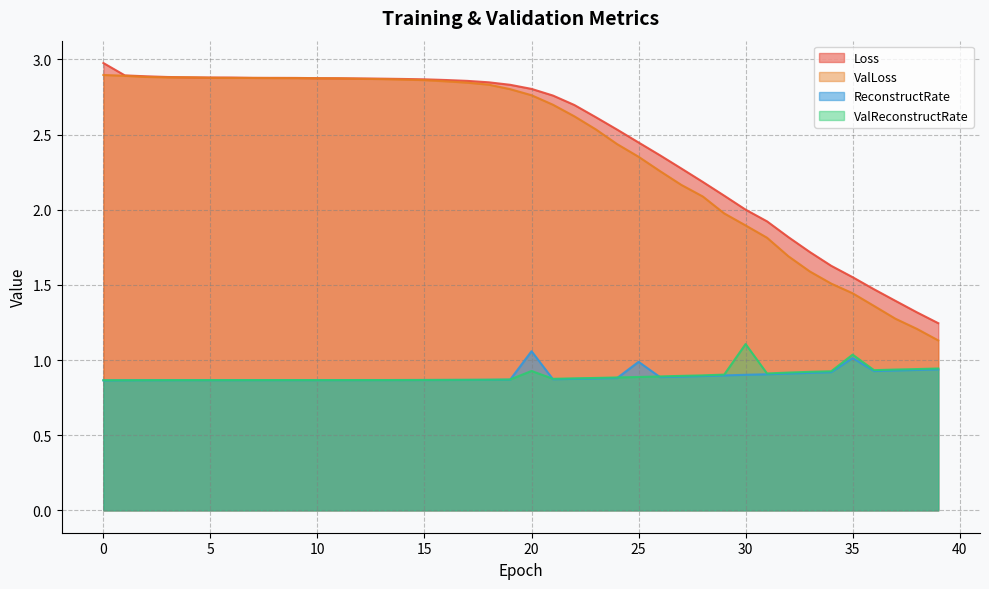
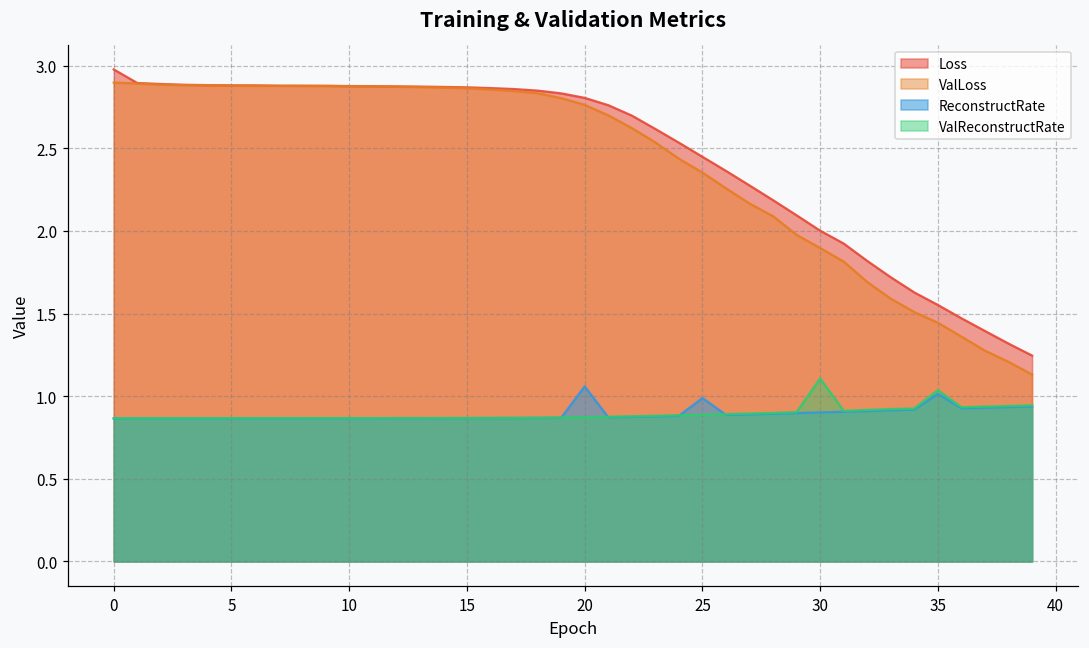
  {
    "ReconstructRate": {
      "20": 1.06,
      "25": 0.99,
      "30": 0.90,
      "35": 1.01
    },
    "ValReconstructRate": {
-     "20": 0.93,
+     "20": 0.87,
      "25": 0.89,
      "30": 1.11,
      "35": 1.04
    }
  }
